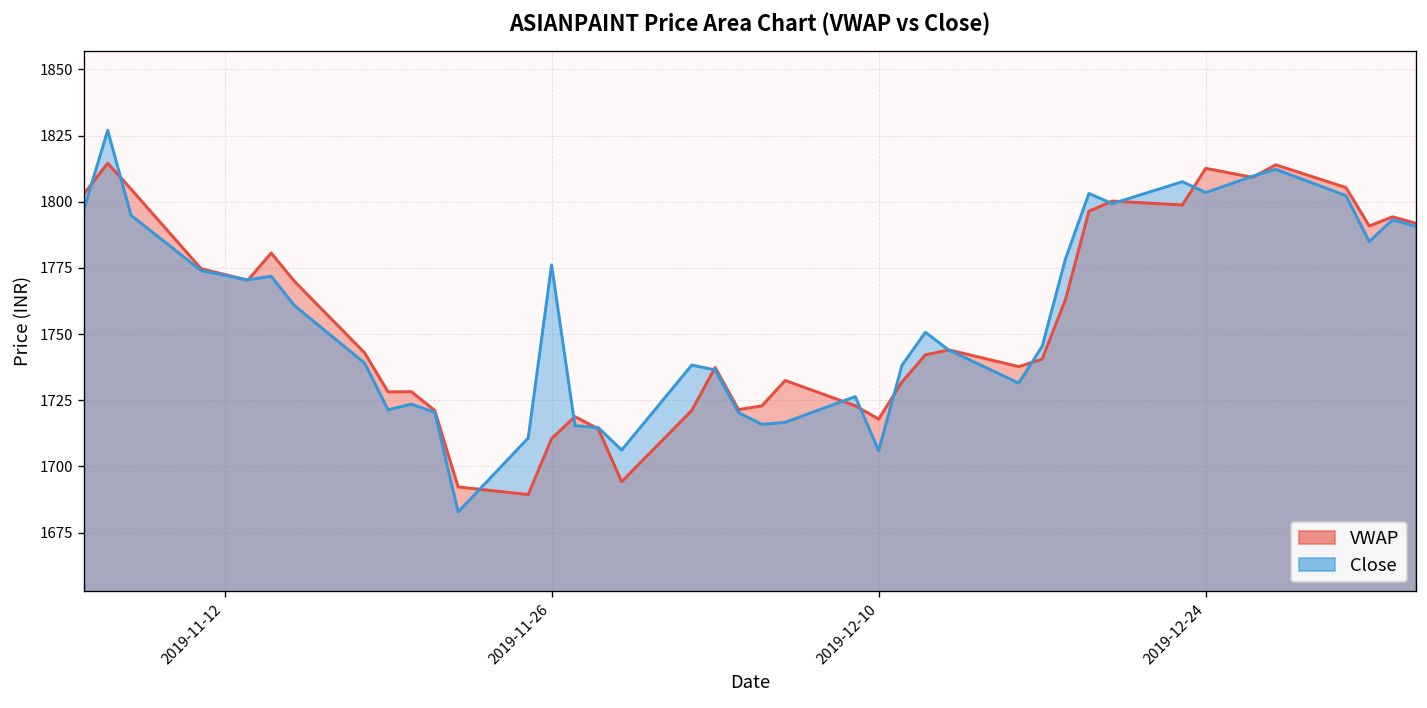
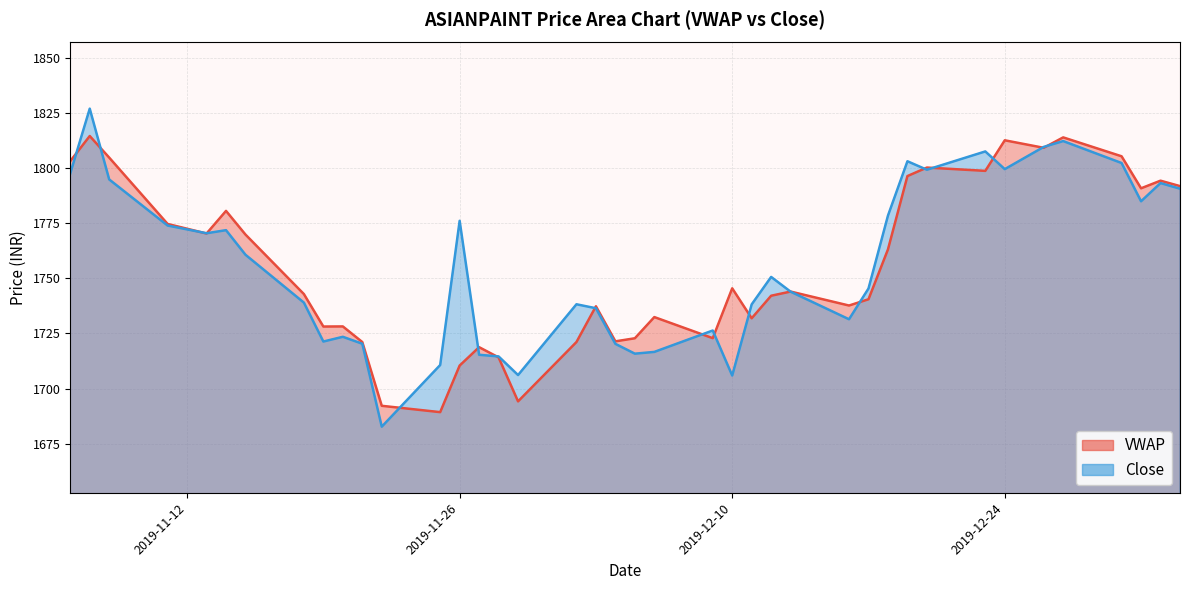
  {
    "VWAP": {
      "2019-11-26": 1710,
-     "2019-12-10": 1718,
+     "2019-12-10": 1745,
      "2019-12-24": 1813
    },
    "Close": {
      "2019-11-26": 1776,
      "2019-12-10": 1706,
-     "2019-12-24": 1803
+     "2019-12-24": 1800
    }
  }
